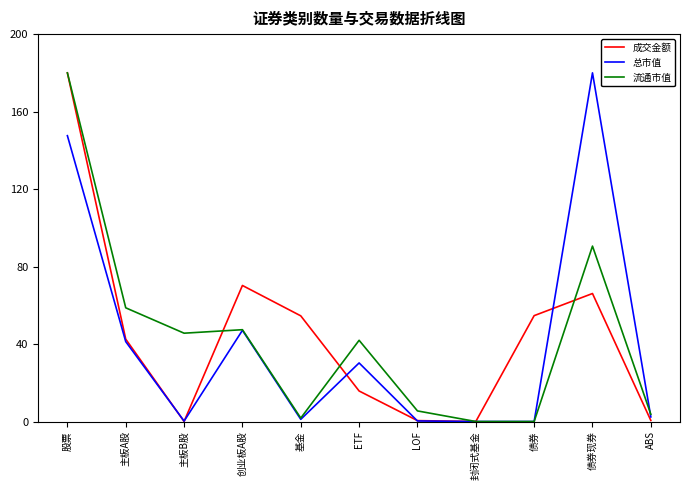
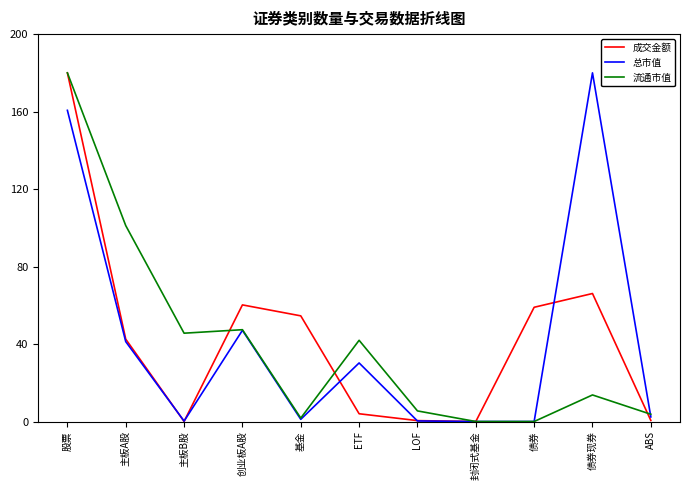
  {
    "成交金额": {
-     "创业板A股": 70,
+     "创业板A股": 60,
      "基金": 55,
-     "ETF": 16,
-     "债券": 55,
+     "ETF": 4,
+     "债券": 59,
      "债券现券": 66,
      "ABS": 1
    },
    "总市值": {
-     "股票": 148,
+     "股票": 161,
      "ETF": 30,
      "债券现券": 180,
      "ABS": 2
    },
    "流通市值": {
-     "主板A股": 59,
+     "主板A股": 101,
      "主板B股": 46,
      "ETF": 42,
      "LOF": 5,
-     "债券现券": 91,
+     "债券现券": 14,
      "ABS": 4
    }
  }
